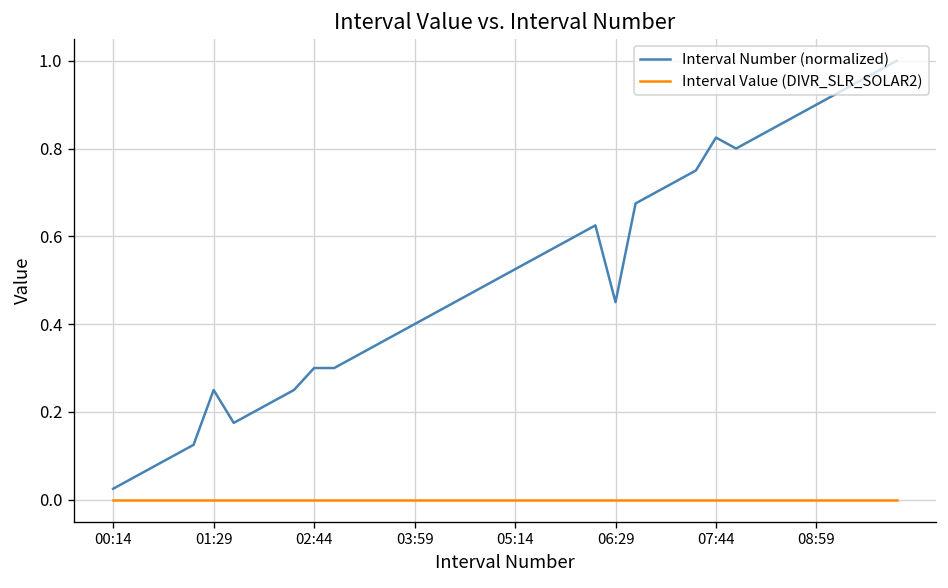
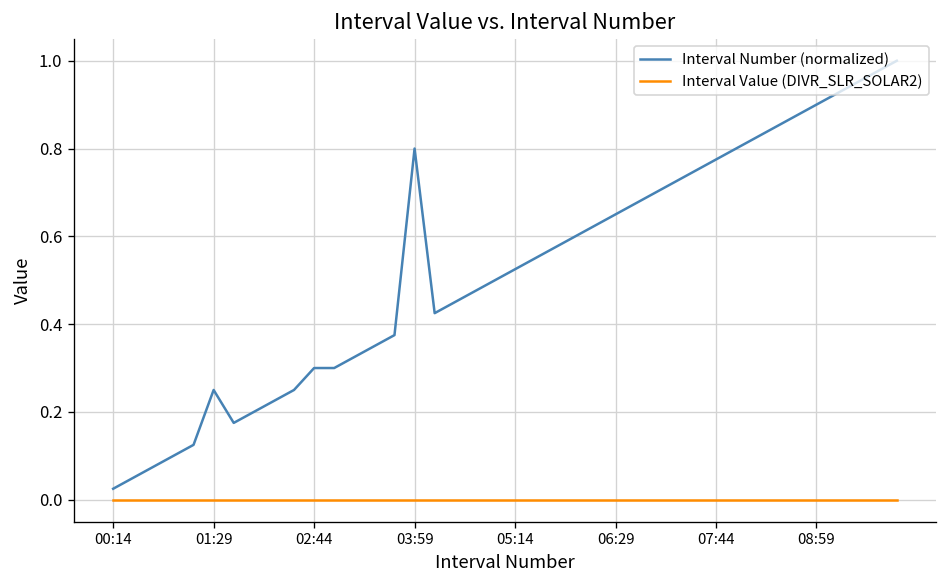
  {
    "Interval Number (normalized)": {
      "00:14": 0.03,
      "01:29": 0.25,
      "02:44": 0.30,
-     "03:59": 0.40,
+     "03:59": 0.80,
      "05:14": 0.53,
-     "06:29": 0.45,
-     "07:44": 0.83,
+     "06:29": 0.65,
+     "07:44": 0.78,
      "08:59": 0.90
    },
    "Interval Value (DIVR_SLR_SOLAR2)": {
      "00:14": 0.00,
      "01:29": 0.00,
      "02:44": 0.00,
      "03:59": 0.00,
      "05:14": 0.00,
      "06:29": 0.00,
      "07:44": 0.00,
      "08:59": 0.00
    }
  }
